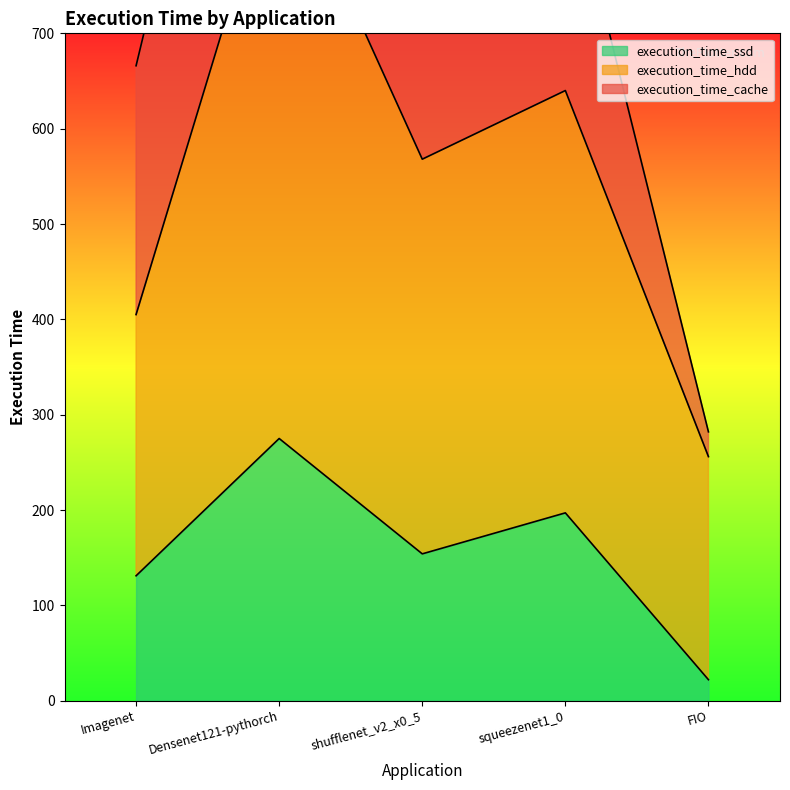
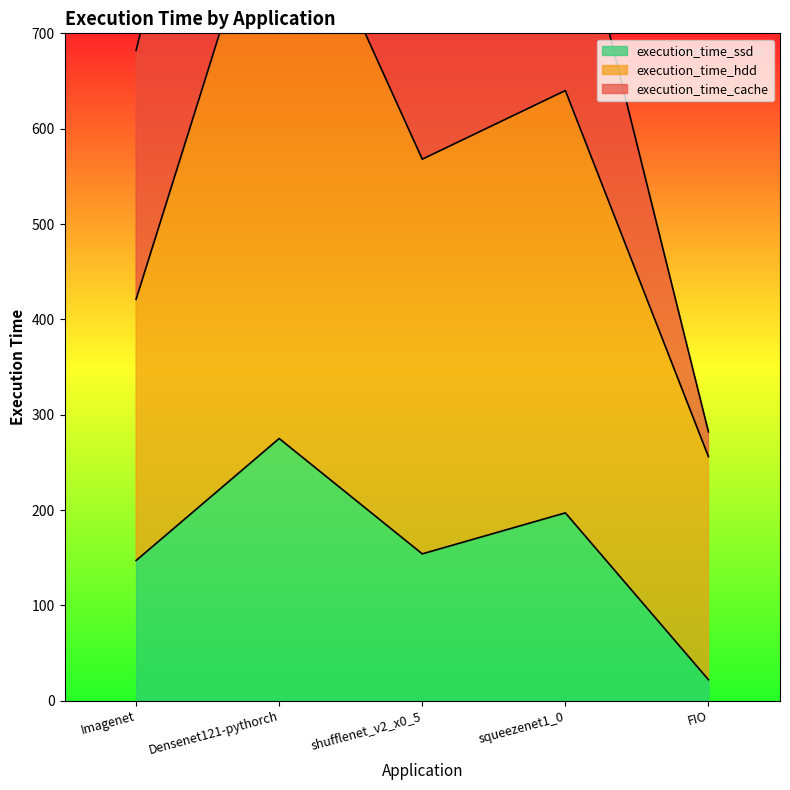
  {
    "execution_time_ssd": {
-     "Imagenet": 130,
+     "Imagenet": 150,
      "Densenet121-pythorch": 280,
      "shufflenet_v2_x0_5": 150,
      "squeezenet1_0": 200,
      "FIO": 20
    },
    "execution_time_hdd": {
      "Imagenet": 270,
      "shufflenet_v2_x0_5": 410,
      "squeezenet1_0": 440,
      "FIO": 230
    },
    "execution_time_cache": {
      "Imagenet": 260,
      "FIO": 30
    }
  }
